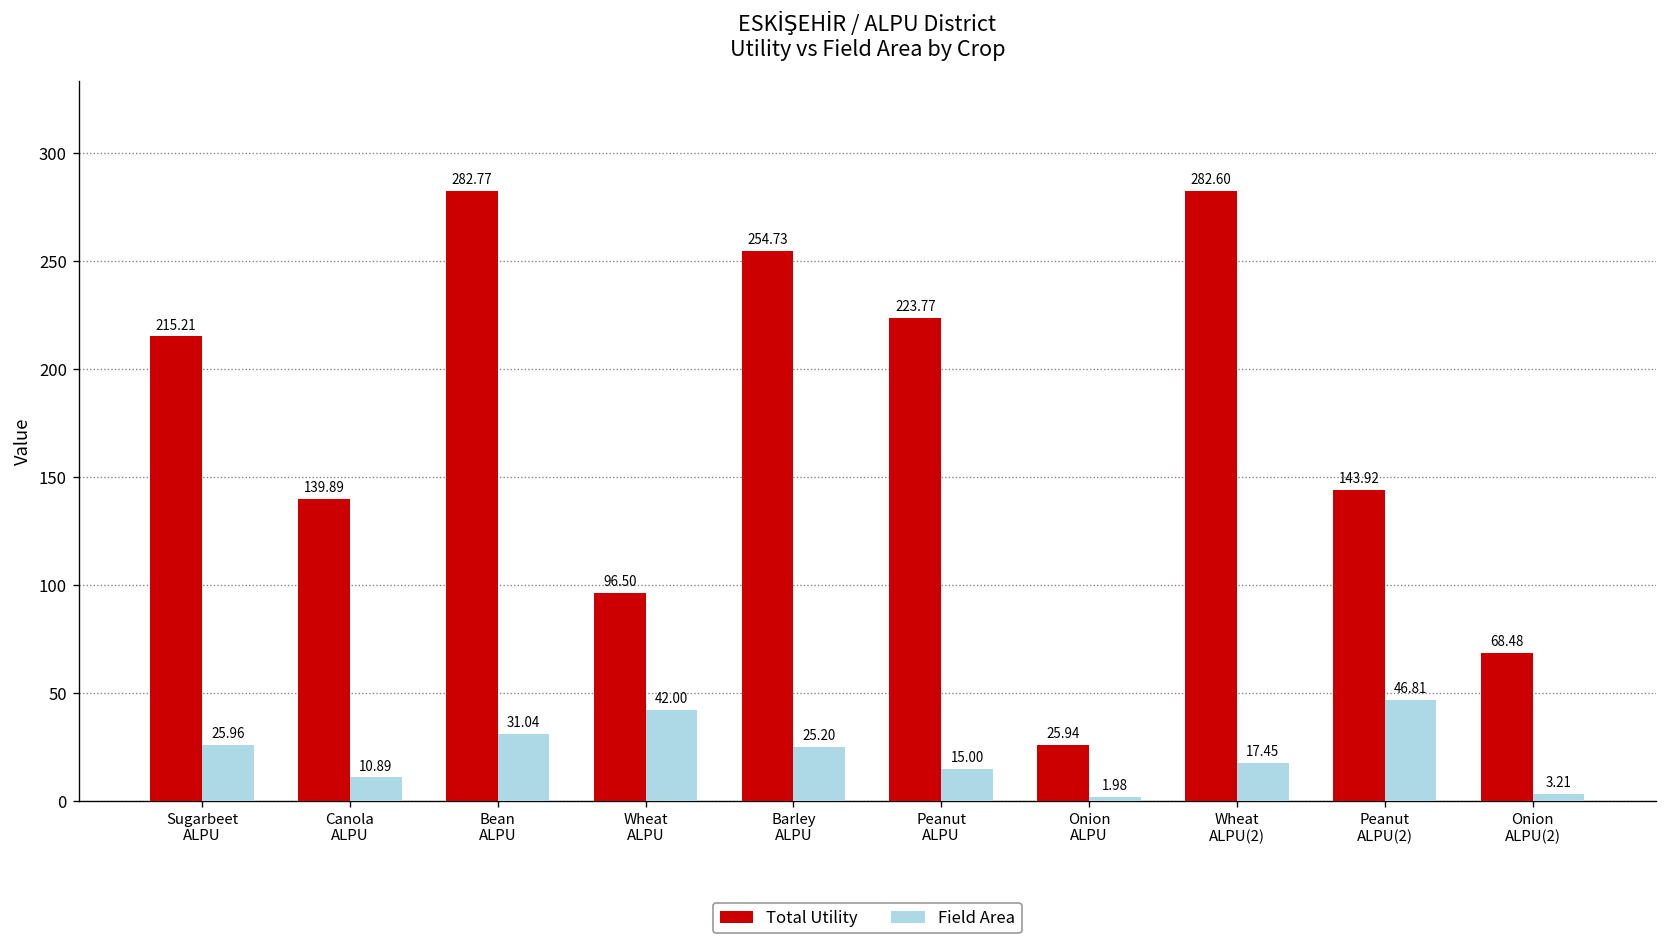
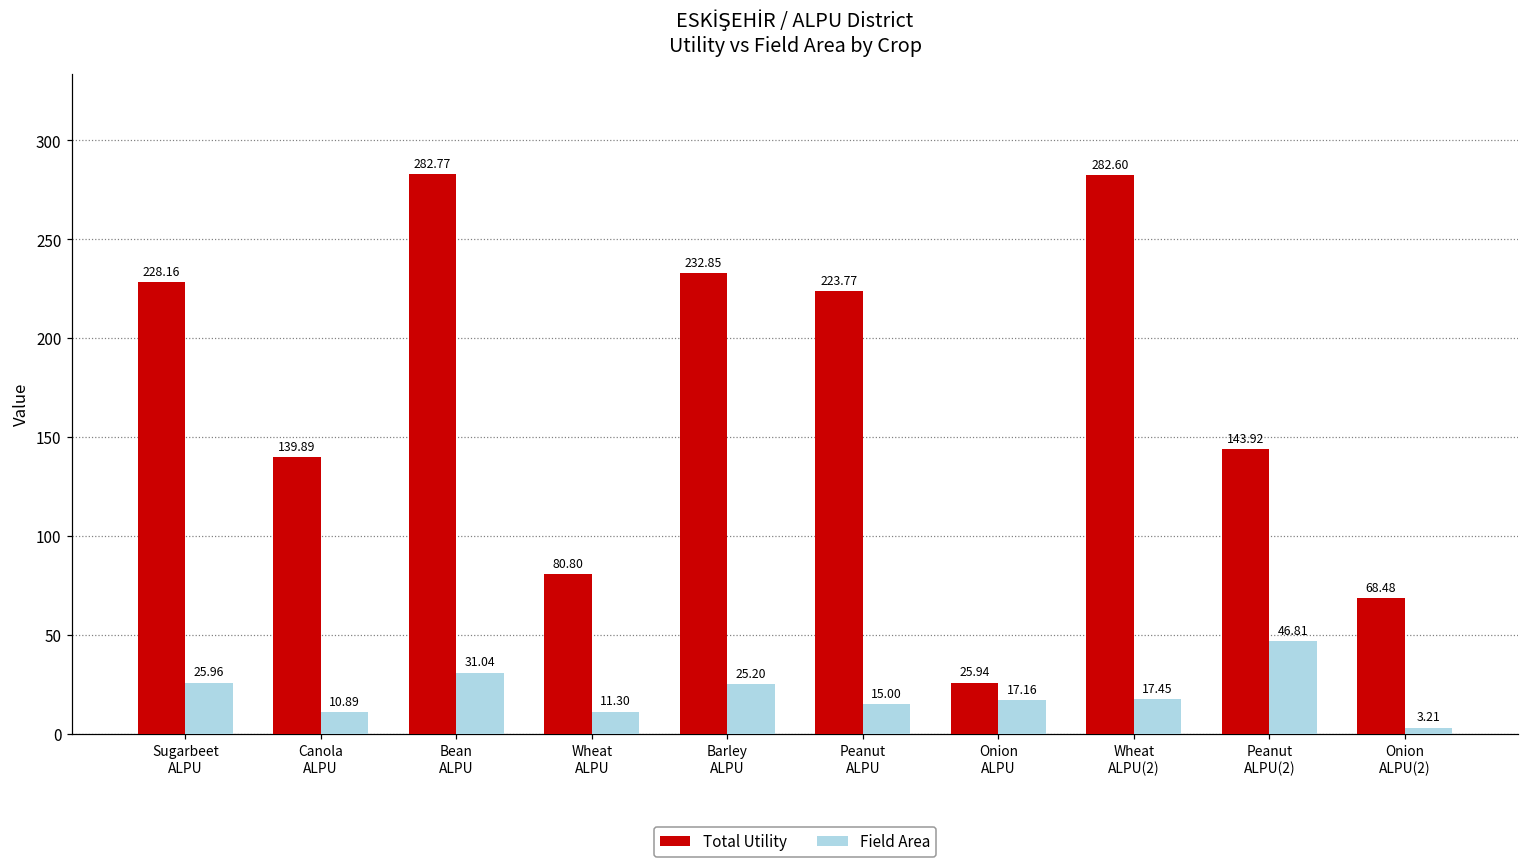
  {
    "Total Utility": {
-     "Sugarbeet ALPU": 215.21,
+     "Sugarbeet ALPU": 228.16,
      "Canola ALPU": 139.89,
      "Bean ALPU": 282.77,
-     "Wheat ALPU": 96.50,
-     "Barley ALPU": 254.73,
+     "Wheat ALPU": 80.80,
+     "Barley ALPU": 232.85,
      "Peanut ALPU": 223.77,
      "Onion ALPU": 25.94,
      "Wheat ALPU(2)": 282.60,
      "Peanut ALPU(2)": 143.92,
      "Onion ALPU(2)": 68.48
    },
    "Field Area": {
      "Sugarbeet ALPU": 25.96,
      "Canola ALPU": 10.89,
      "Bean ALPU": 31.04,
-     "Wheat ALPU": 42.00,
+     "Wheat ALPU": 11.30,
      "Barley ALPU": 25.20,
      "Peanut ALPU": 15.00,
-     "Onion ALPU": 1.98,
+     "Onion ALPU": 17.16,
      "Wheat ALPU(2)": 17.45,
      "Peanut ALPU(2)": 46.81,
      "Onion ALPU(2)": 3.21
    }
  }
